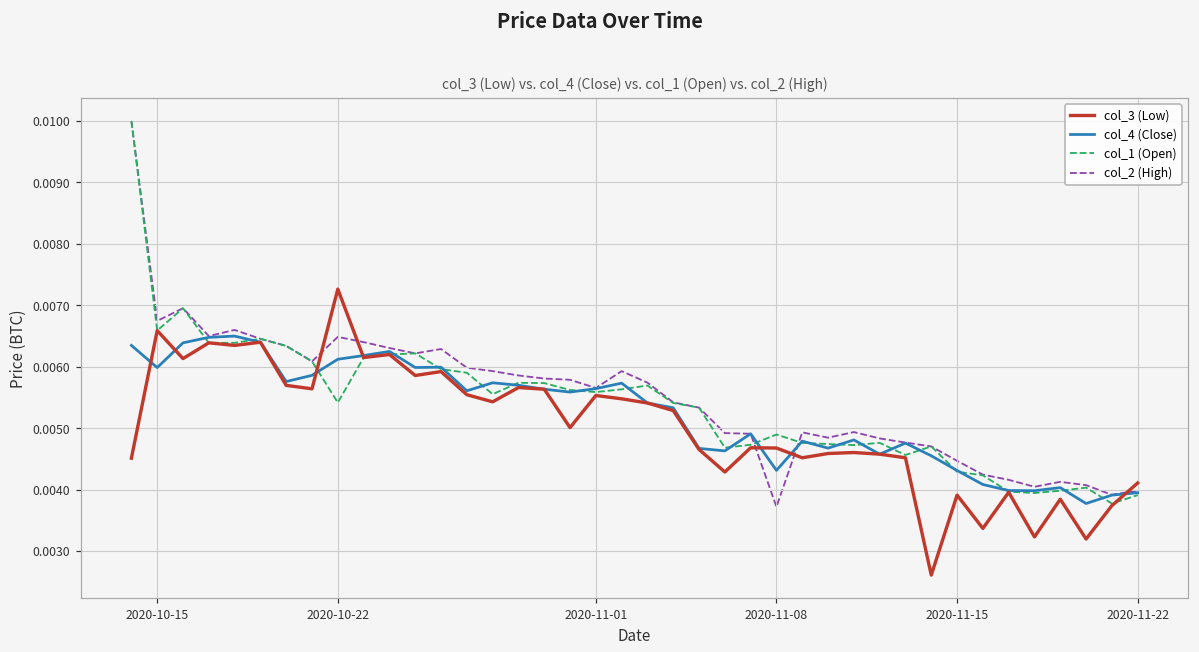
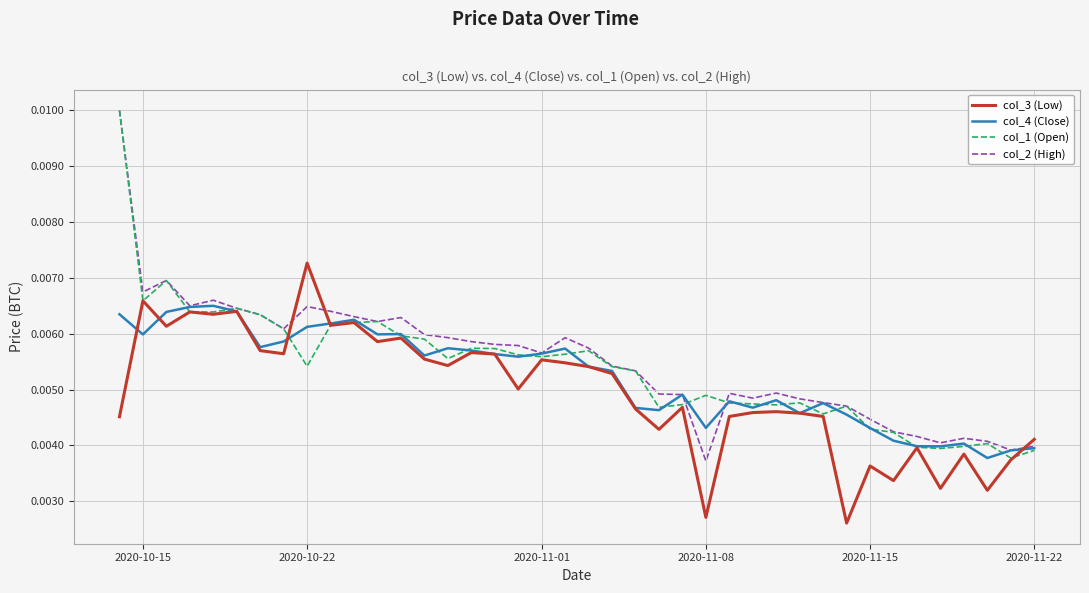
  {
    "col_3 (Low)": {
      "2020-10-22": 0.0073,
      "2020-11-01": 0.0055,
-     "2020-11-08": 0.0047,
-     "2020-11-15": 0.0039,
+     "2020-11-08": 0.0027,
+     "2020-11-15": 0.0036,
      "2020-11-22": 0.0041
    },
    "col_4 (Close)": {
      "2020-10-15": 0.0060,
      "2020-10-22": 0.0061,
      "2020-11-08": 0.0043
    },
    "col_1 (Open)": {
      "2020-10-22": 0.0054,
      "2020-11-01": 0.0056,
      "2020-11-08": 0.0049
    },
    "col_2 (High)": {
      "2020-10-15": 0.0067,
      "2020-10-22": 0.0065,
      "2020-11-08": 0.0037,
      "2020-11-15": 0.0045
    }
  }
